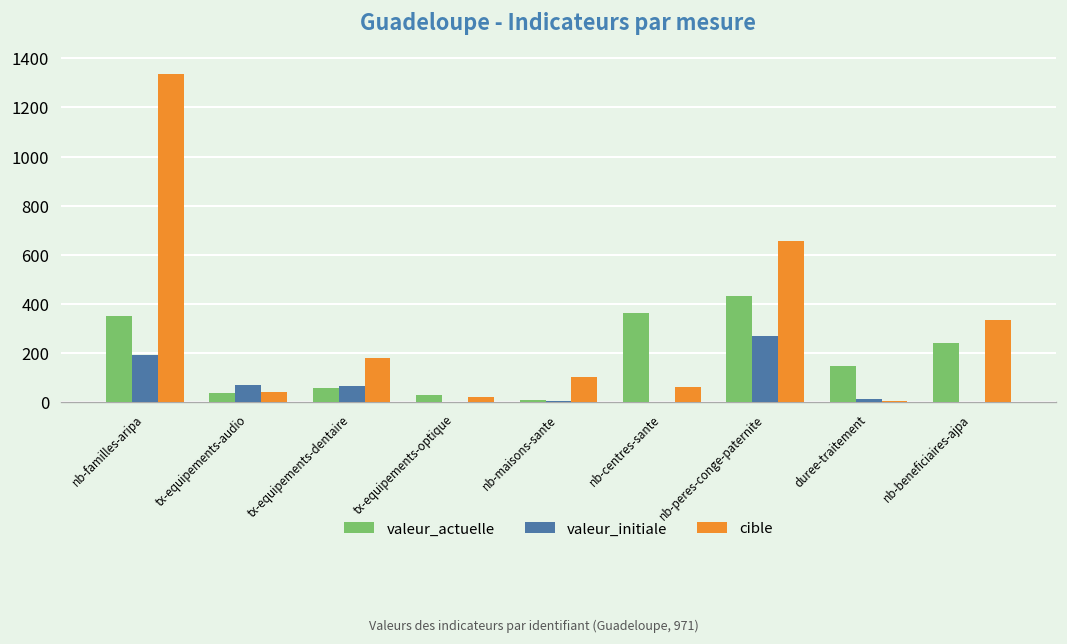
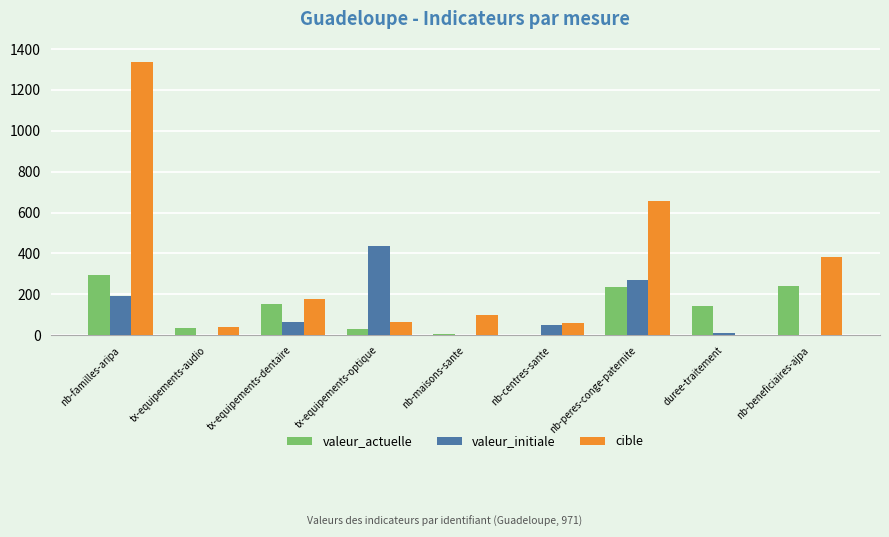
  {
    "valeur_actuelle": {
-     "nb-familles-aripa": 350,
+     "nb-familles-aripa": 290,
      "tx-equipements-audio": 30,
-     "tx-equipements-dentaire": 60,
+     "tx-equipements-dentaire": 150,
      "tx-equipements-optique": 30,
-     "nb-centres-sante": 360,
-     "nb-peres-conge-paternite": 430,
+     "nb-centres-sante": 0,
+     "nb-peres-conge-paternite": 230,
      "duree-traitement": 140,
      "nb-beneficiaires-ajpa": 240
    },
    "valeur_initiale": {
      "nb-familles-aripa": 190,
-     "tx-equipements-audio": 70,
+     "tx-equipements-audio": 0,
      "tx-equipements-dentaire": 70,
-     "tx-equipements-optique": 0,
-     "nb-centres-sante": 0,
+     "tx-equipements-optique": 440,
+     "nb-centres-sante": 50,
      "nb-peres-conge-paternite": 270,
      "nb-beneficiaires-ajpa": 0
    },
    "cible": {
      "nb-familles-aripa": 1340,
      "tx-equipements-audio": 40,
      "tx-equipements-dentaire": 180,
-     "tx-equipements-optique": 20,
+     "tx-equipements-optique": 70,
      "nb-maisons-sante": 100,
      "nb-centres-sante": 60,
      "nb-peres-conge-paternite": 660,
-     "nb-beneficiaires-ajpa": 330
+     "nb-beneficiaires-ajpa": 380
    }
  }
